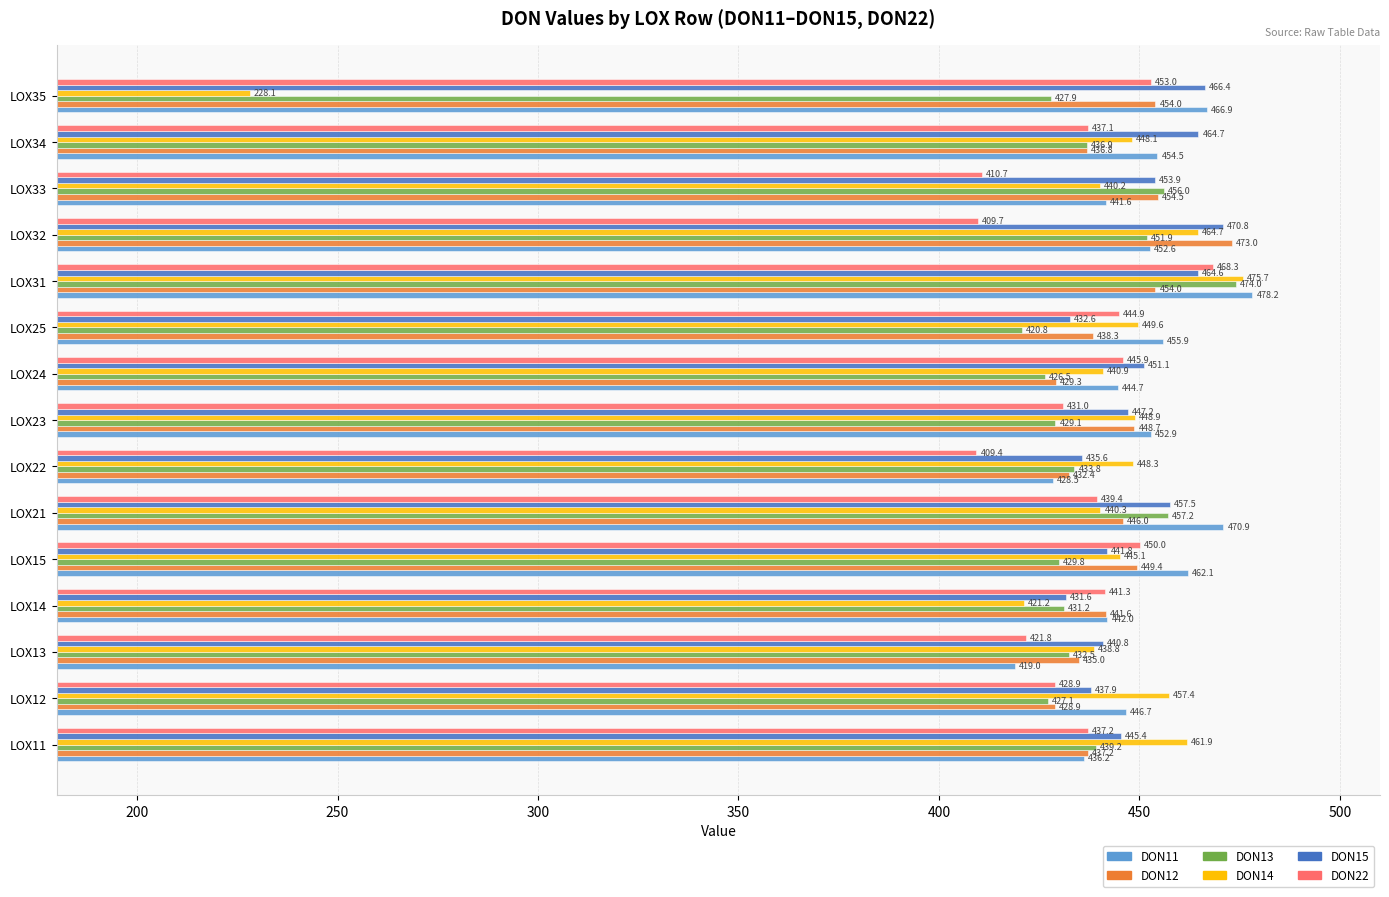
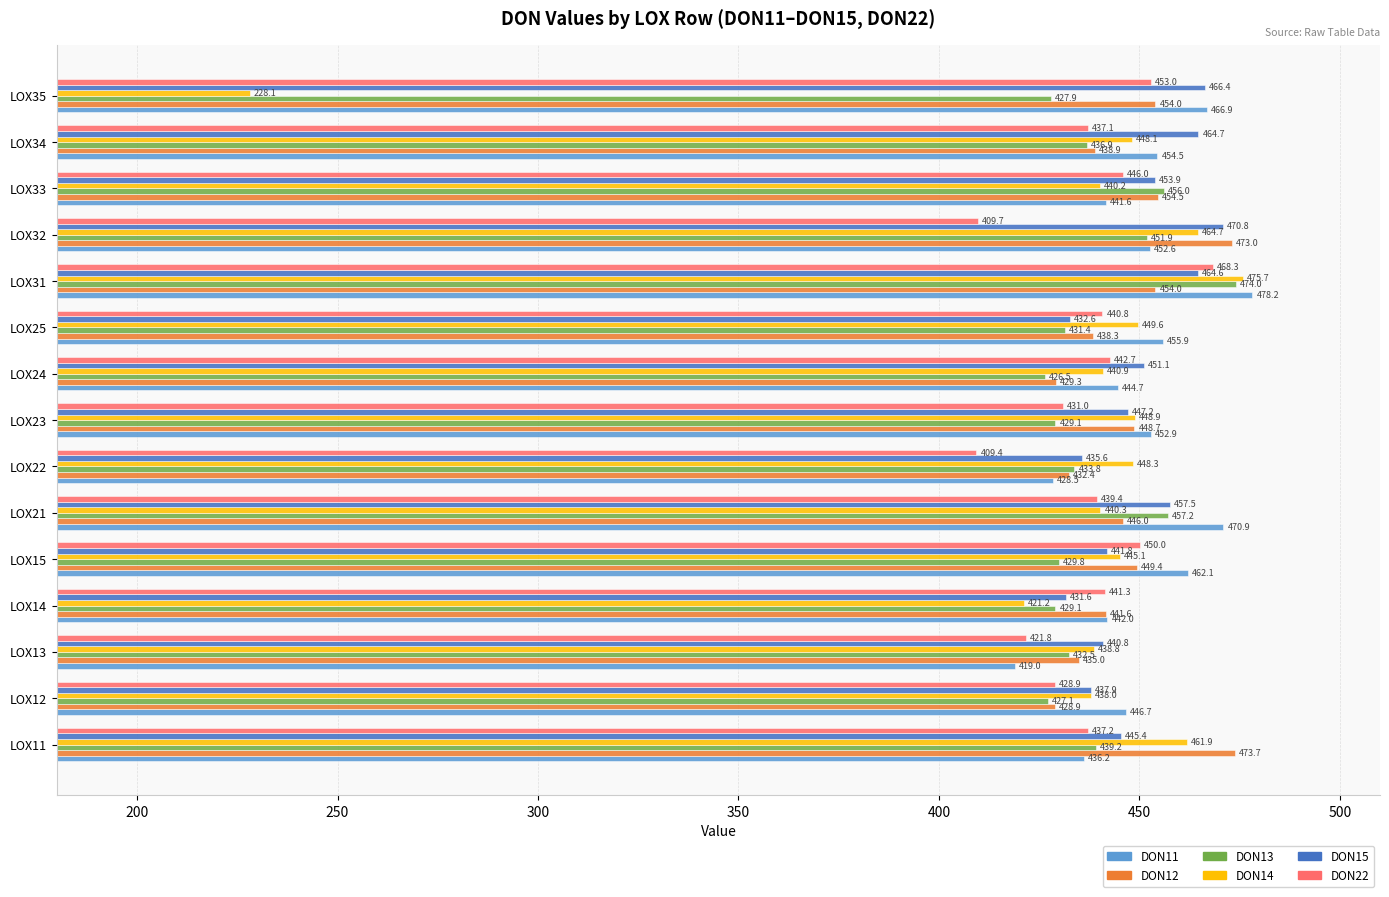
  {
    "DON12": {
      "LOX35": 454.0,
-     "LOX34": 436.8,
+     "LOX34": 438.9,
      "LOX32": 473.0,
      "LOX31": 454.0,
      "LOX25": 438.3,
      "LOX23": 448.7,
      "LOX21": 446.0,
      "LOX15": 449.4,
-     "LOX11": 437.2
+     "LOX11": 473.7
    },
    "DON13": {
      "LOX35": 427.9,
      "LOX32": 451.9,
-     "LOX25": 420.8,
+     "LOX25": 431.4,
      "LOX23": 429.1,
      "LOX21": 457.2,
      "LOX15": 429.8,
-     "LOX14": 431.2,
+     "LOX14": 429.1,
      "LOX11": 439.2
    },
    "DON14": {
      "LOX35": 228.1,
      "LOX34": 448.1,
      "LOX33": 440.2,
      "LOX32": 464.7,
      "LOX25": 449.6,
      "LOX24": 440.9,
      "LOX22": 448.3,
      "LOX21": 440.3,
      "LOX14": 421.2,
-     "LOX12": 457.4,
+     "LOX12": 438.0,
      "LOX11": 461.9
    },
    "DON22": {
      "LOX35": 453.0,
      "LOX34": 437.1,
-     "LOX33": 410.7,
+     "LOX33": 446.0,
      "LOX32": 409.7,
      "LOX31": 468.3,
-     "LOX25": 444.9,
-     "LOX24": 445.9,
+     "LOX25": 440.8,
+     "LOX24": 442.7,
      "LOX23": 431.0,
      "LOX22": 409.4,
      "LOX21": 439.4,
      "LOX15": 450.0,
      "LOX14": 441.3,
      "LOX13": 421.8,
      "LOX12": 428.9,
      "LOX11": 437.2
    }
  }
